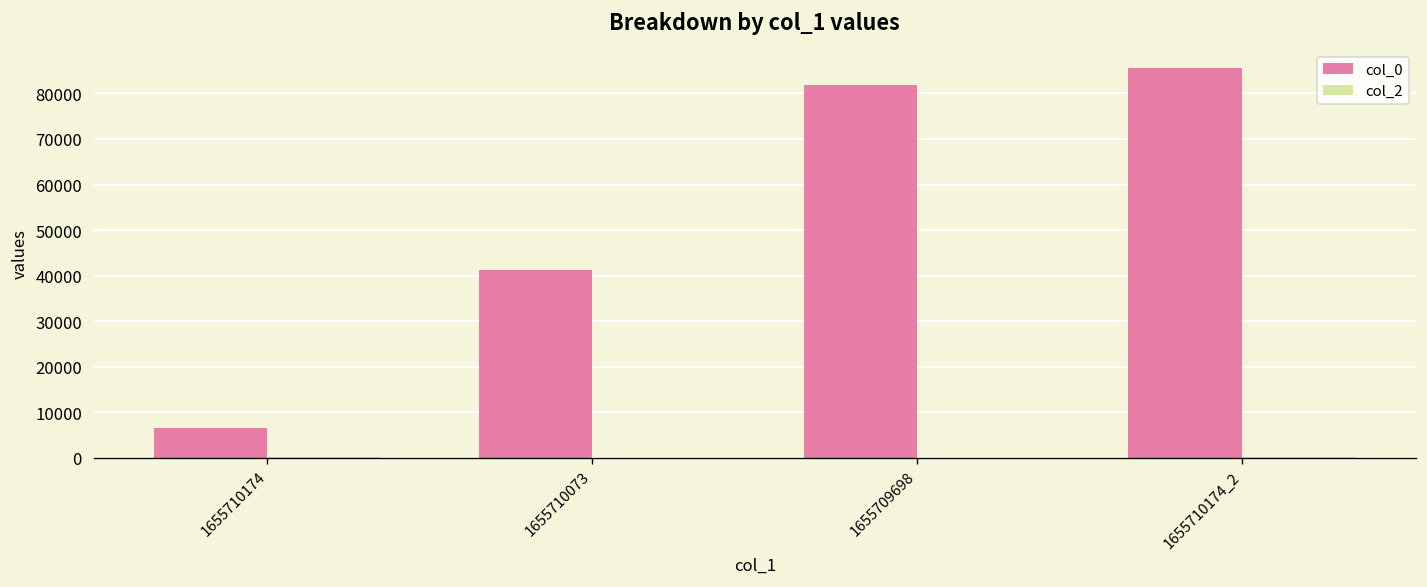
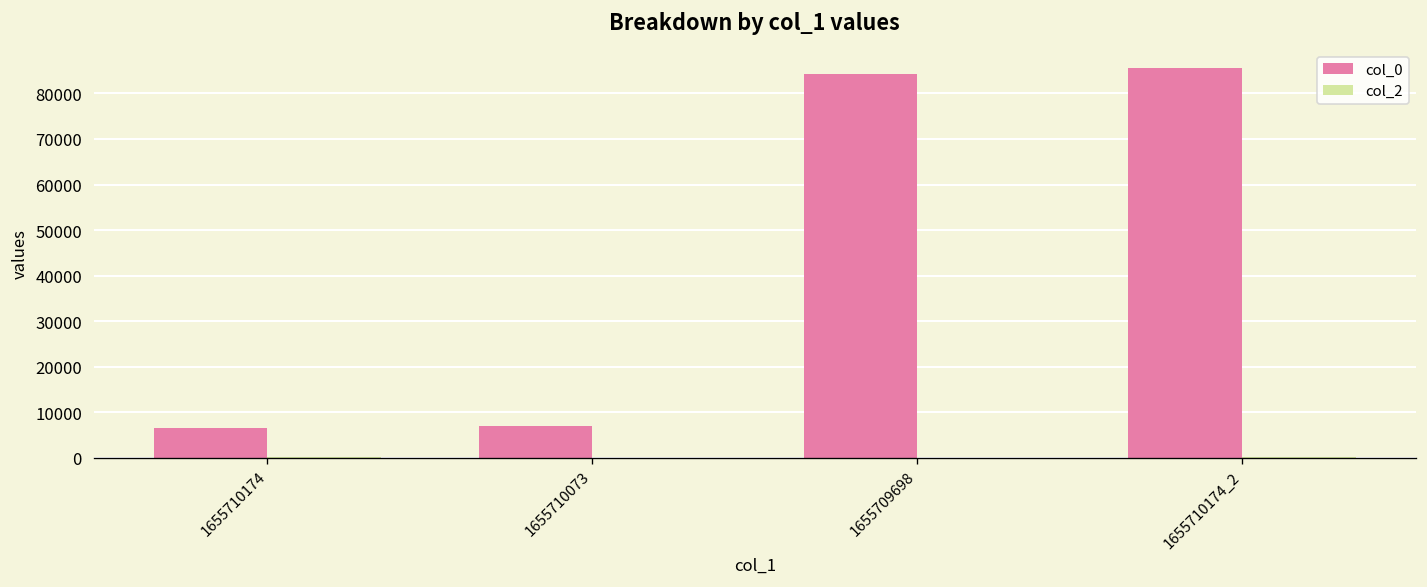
  {
    "col_0": {
      "1655710174": 7000,
-     "1655710073": 41000,
-     "1655709698": 82000,
+     "1655710073": 7000,
+     "1655709698": 84000,
      "1655710174_2": 85000
    },
    "col_2": {
      "1655710073": 0,
      "1655709698": 0
    }
  }
